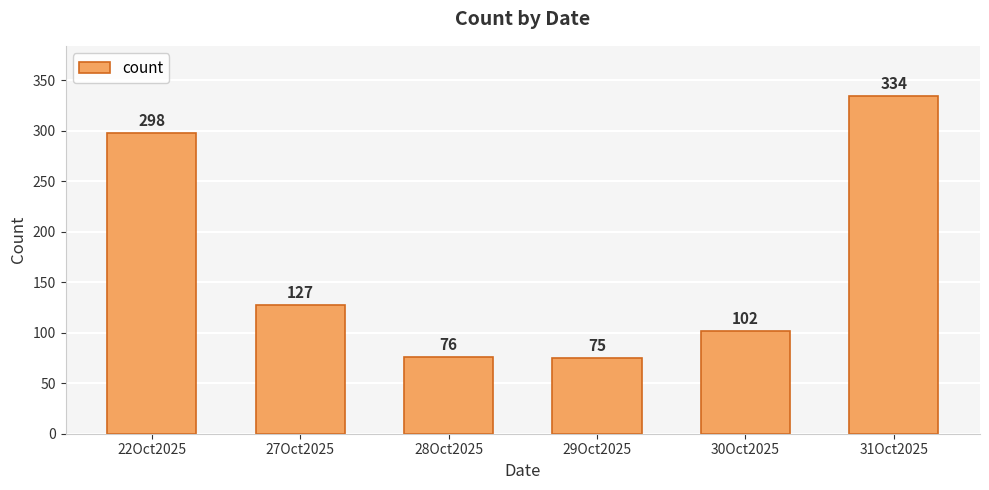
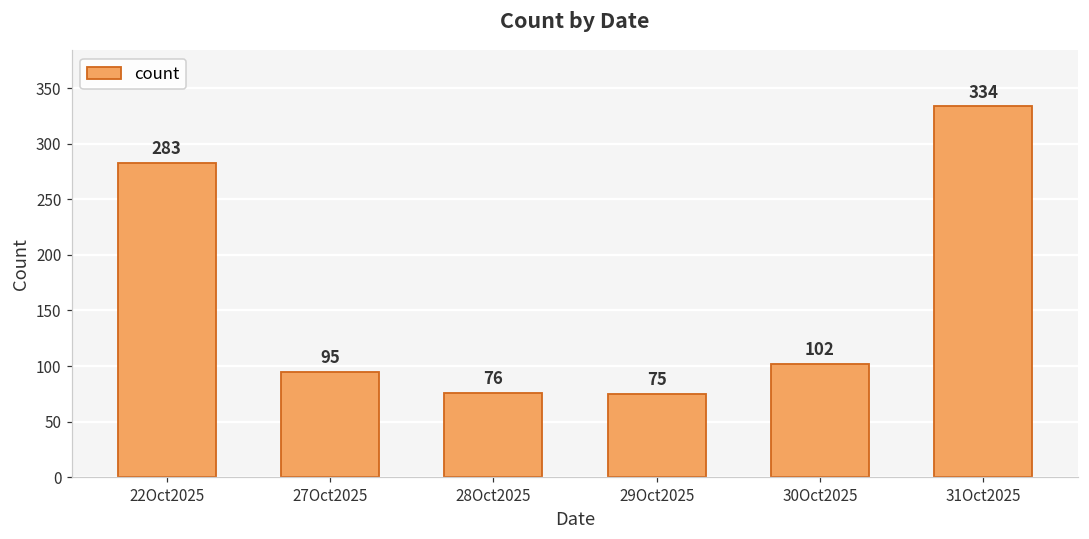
  {
-   "22Oct2025": 298,
-   "27Oct2025": 127,
+   "22Oct2025": 283,
+   "27Oct2025": 95,
    "28Oct2025": 76,
    "29Oct2025": 75,
    "30Oct2025": 102,
    "31Oct2025": 334
  }
